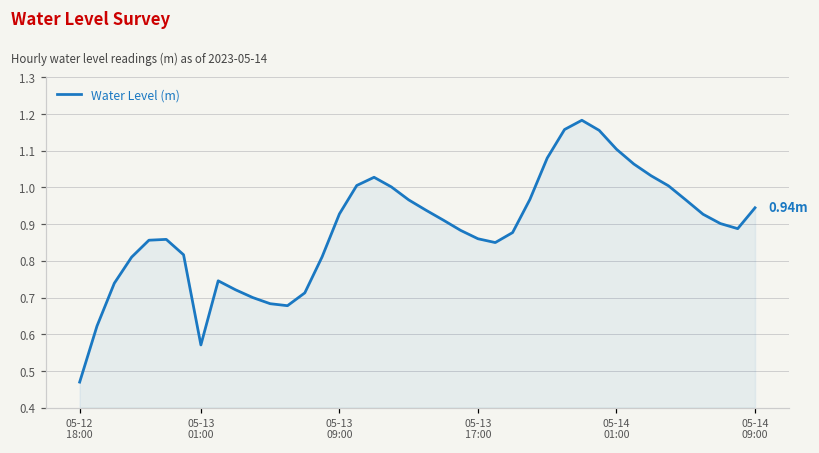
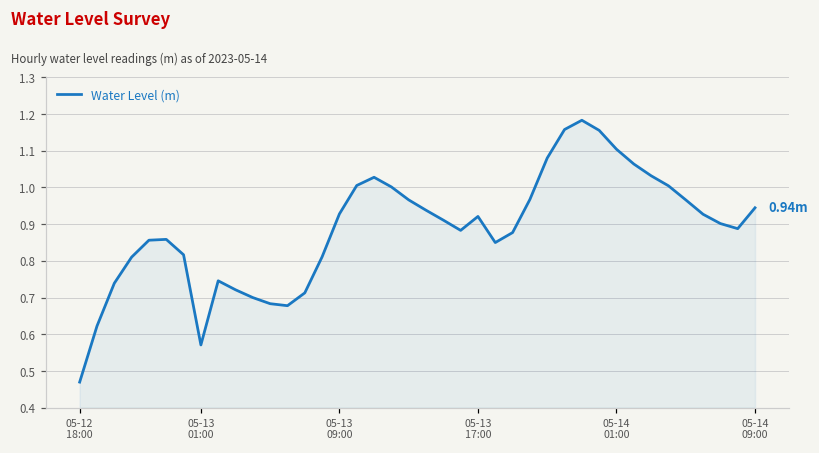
  {
    "05-12 18:00": 0.47,
    "05-13 01:00": 0.57,
    "05-13 09:00": 0.93,
-   "05-13 17:00": 0.86,
+   "05-13 17:00": 0.92,
    "05-14 01:00": 1.10
  }
